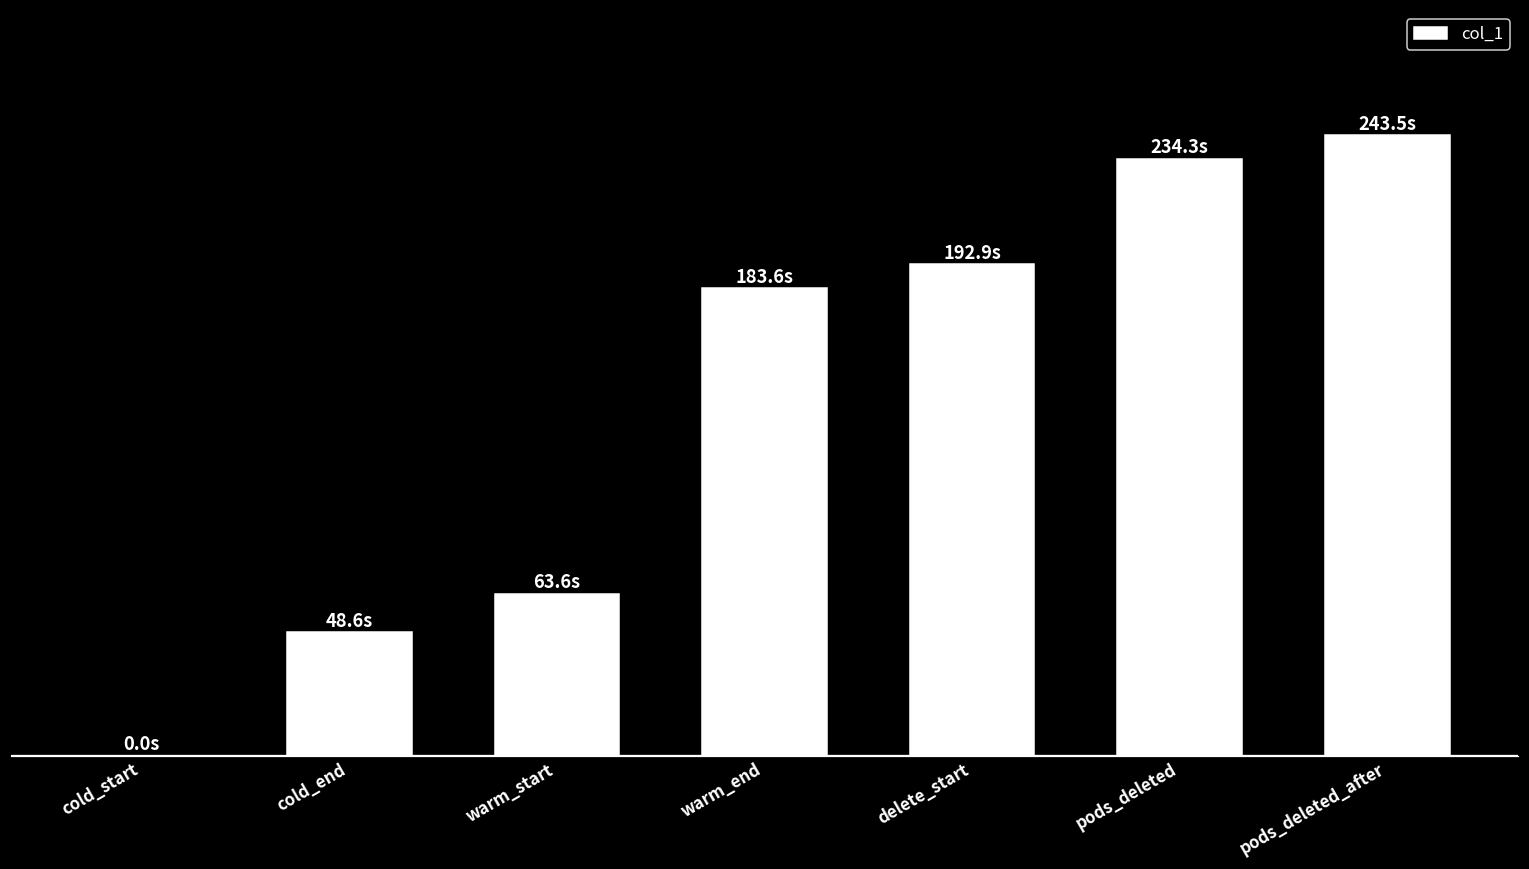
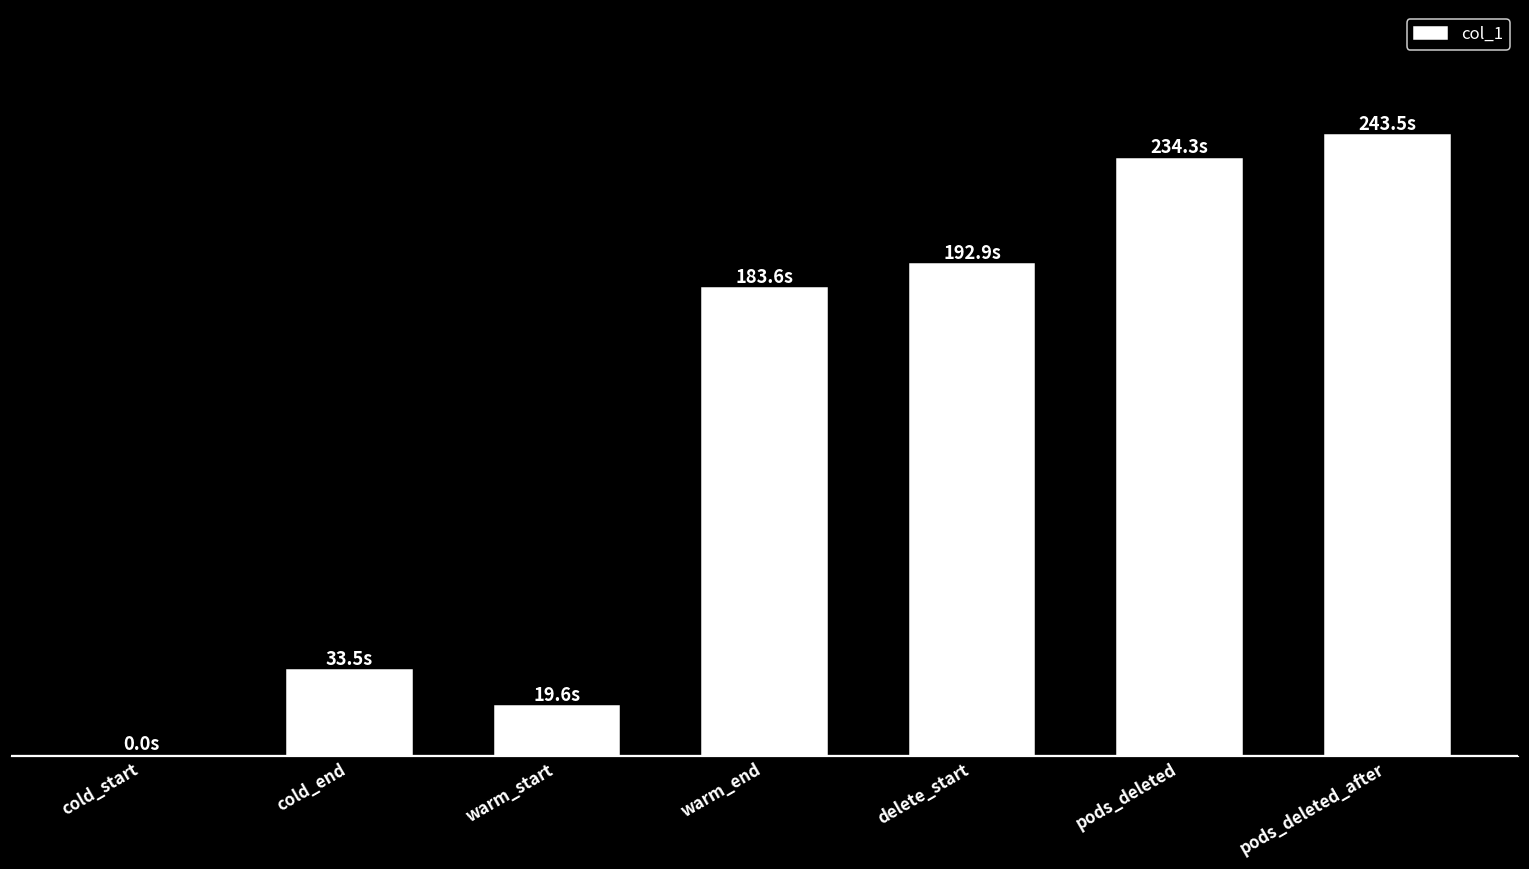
  {
    "cold_start": "0.0s",
-   "cold_end": "48.6s",
-   "warm_start": "63.6s",
+   "cold_end": "33.5s",
+   "warm_start": "19.6s",
    "warm_end": "183.6s",
    "delete_start": "192.9s",
    "pods_deleted": "234.3s",
    "pods_deleted_after": "243.5s"
  }
